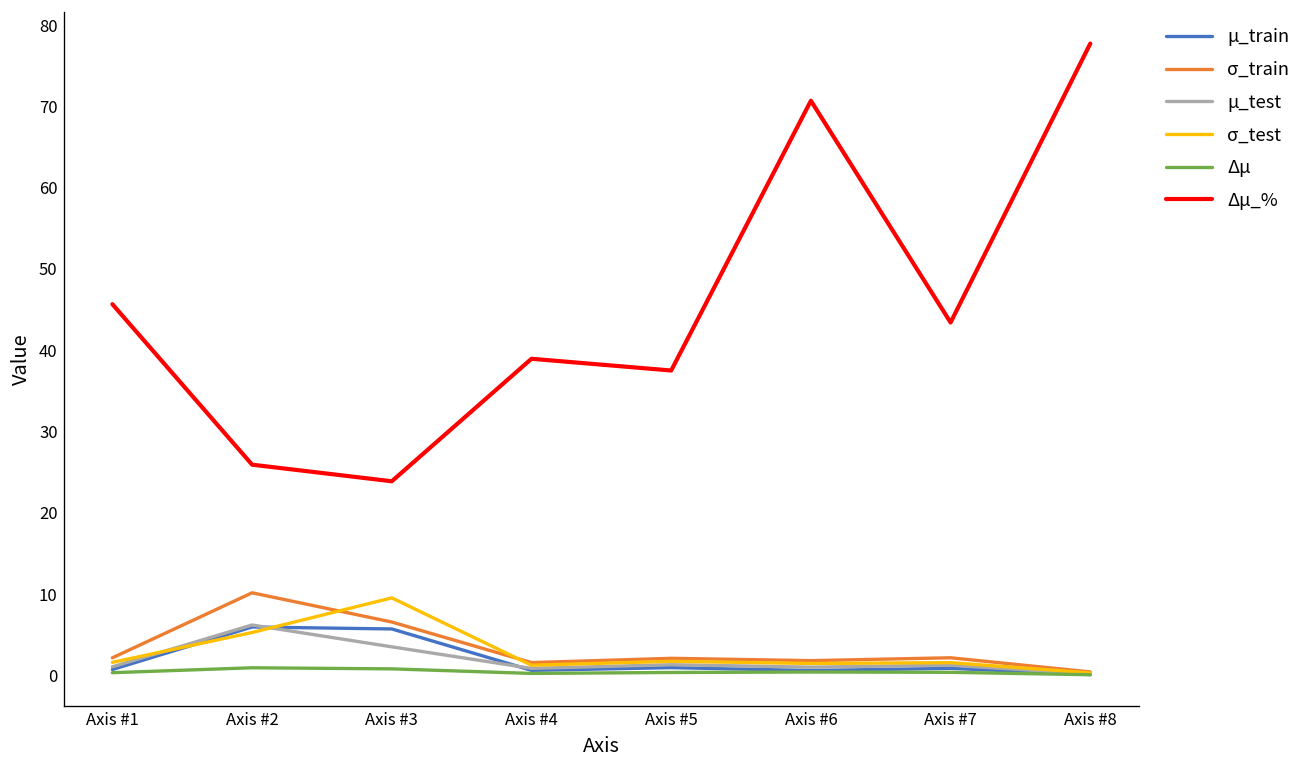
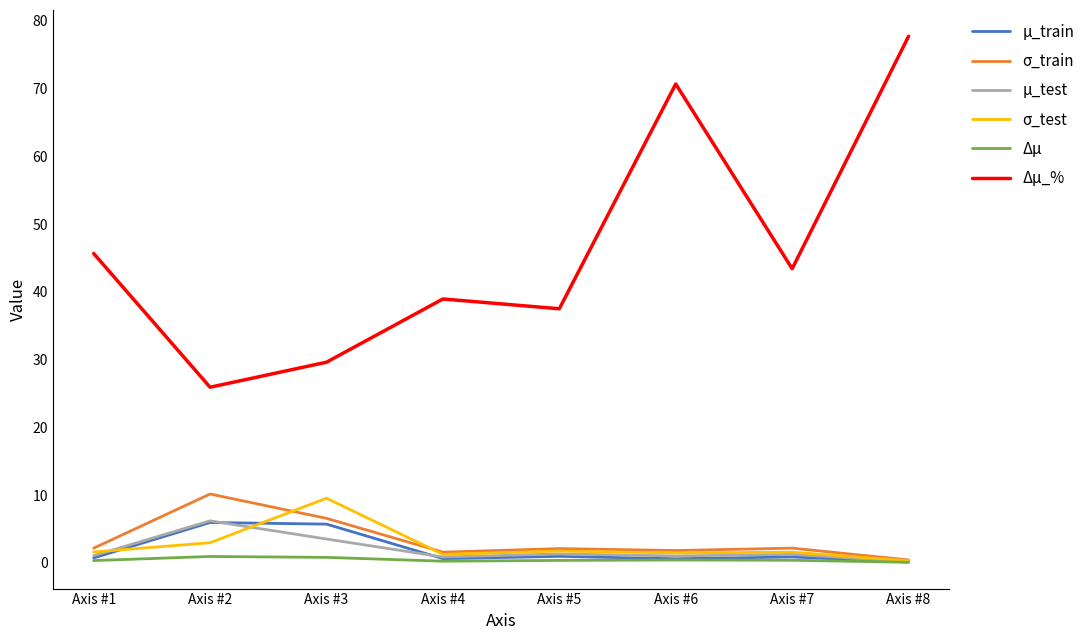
  {
    "μ_train": {
      "Axis #3": 6
    },
    "σ_train": {
      "Axis #1": 2,
      "Axis #2": 10,
      "Axis #3": 7,
      "Axis #7": 2
    },
    "μ_test": {
      "Axis #3": 4,
      "Axis #6": 1
    },
    "σ_test": {
      "Axis #1": 2,
-     "Axis #2": 5,
+     "Axis #2": 3,
      "Axis #3": 10
    },
    "Δμ": {
      "Axis #1": 0,
      "Axis #2": 1,
      "Axis #3": 1,
      "Axis #4": 0,
      "Axis #5": 0,
      "Axis #7": 0
    },
    "Δμ_%": {
      "Axis #1": 46,
      "Axis #2": 26,
-     "Axis #3": 24,
+     "Axis #3": 30,
      "Axis #4": 39,
      "Axis #5": 38,
      "Axis #6": 71,
      "Axis #7": 43,
      "Axis #8": 78
    }
  }
